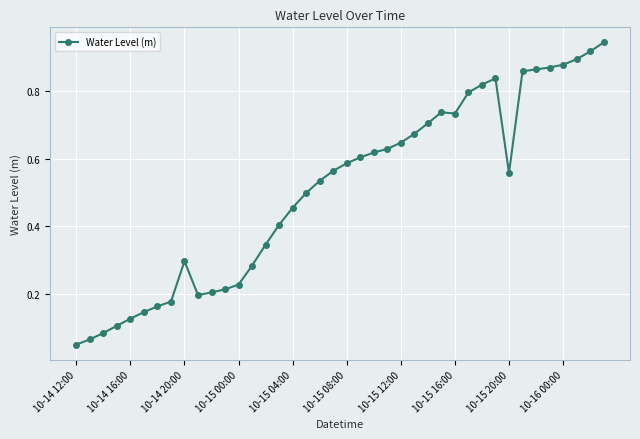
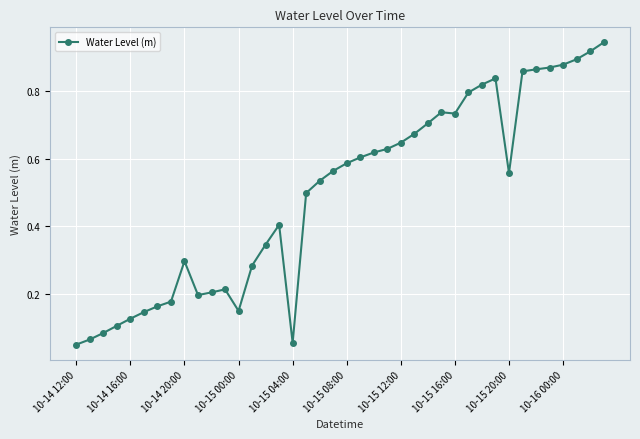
  {
    "10-14 12:00": 0.05,
    "10-14 16:00": 0.13,
    "10-14 20:00": 0.30,
-   "10-15 00:00": 0.23,
-   "10-15 04:00": 0.45,
+   "10-15 00:00": 0.15,
+   "10-15 04:00": 0.06,
    "10-15 08:00": 0.59,
    "10-15 12:00": 0.65,
    "10-15 16:00": 0.73,
    "10-15 20:00": 0.56,
    "10-16 00:00": 0.88
  }
